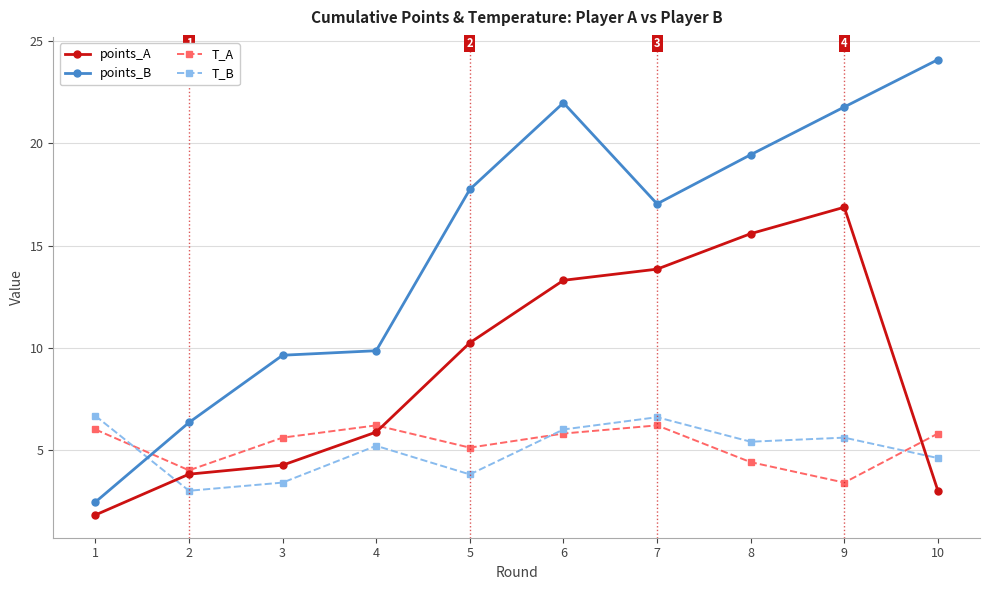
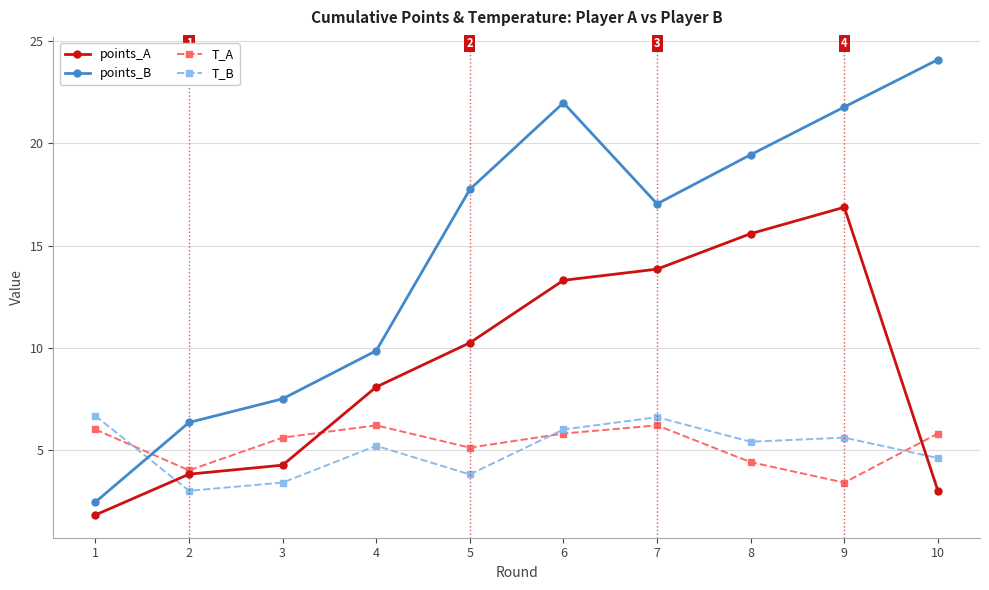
  {
    "points_A": {
      "1": 1.8,
      "2": 3.8,
      "3": 4.3,
-     "4": 5.9,
+     "4": 8.1,
      "5": 10.2,
      "6": 13.3,
      "7": 13.8,
      "8": 15.6,
      "9": 16.9,
      "10": 3.0
    },
    "points_B": {
      "1": 2.4,
      "2": 6.3,
-     "3": 9.6,
+     "3": 7.5,
      "4": 9.9,
      "5": 17.7,
      "6": 22.0,
      "7": 17.0,
      "8": 19.4,
      "9": 21.8,
      "10": 24.1
    },
    "T_A": {
      "1": 6.0,
      "2": 4.0,
      "3": 5.6,
      "4": 6.2,
      "5": 5.1,
      "6": 5.8,
      "7": 6.2,
      "8": 4.4,
      "9": 3.4,
      "10": 5.8
    },
    "T_B": {
      "1": 6.7,
      "2": 3.0,
      "3": 3.4,
      "4": 5.2,
      "5": 3.8,
      "6": 6.0,
      "7": 6.6,
      "8": 5.4,
      "9": 5.6,
      "10": 4.6
    }
  }
